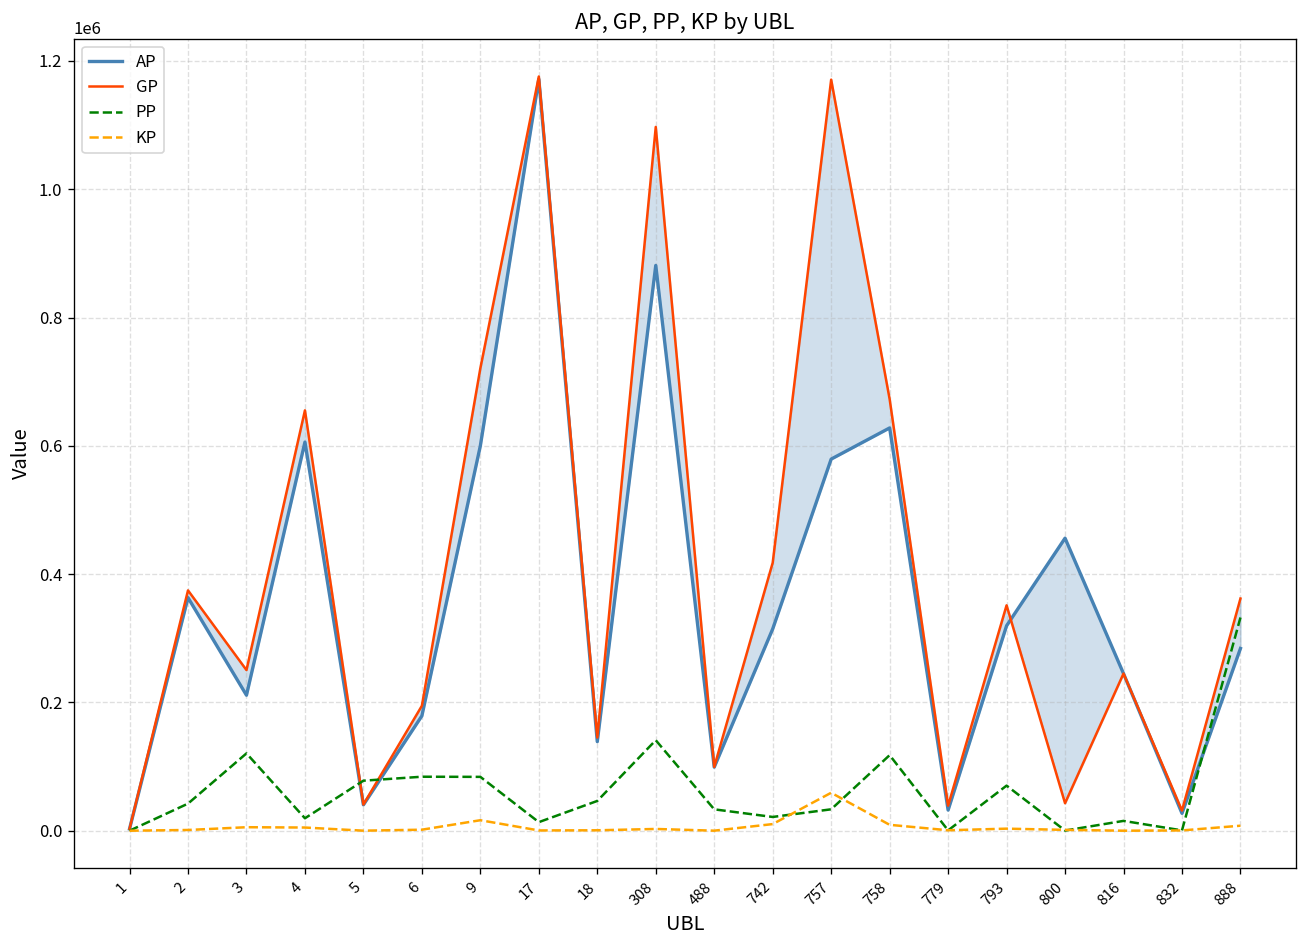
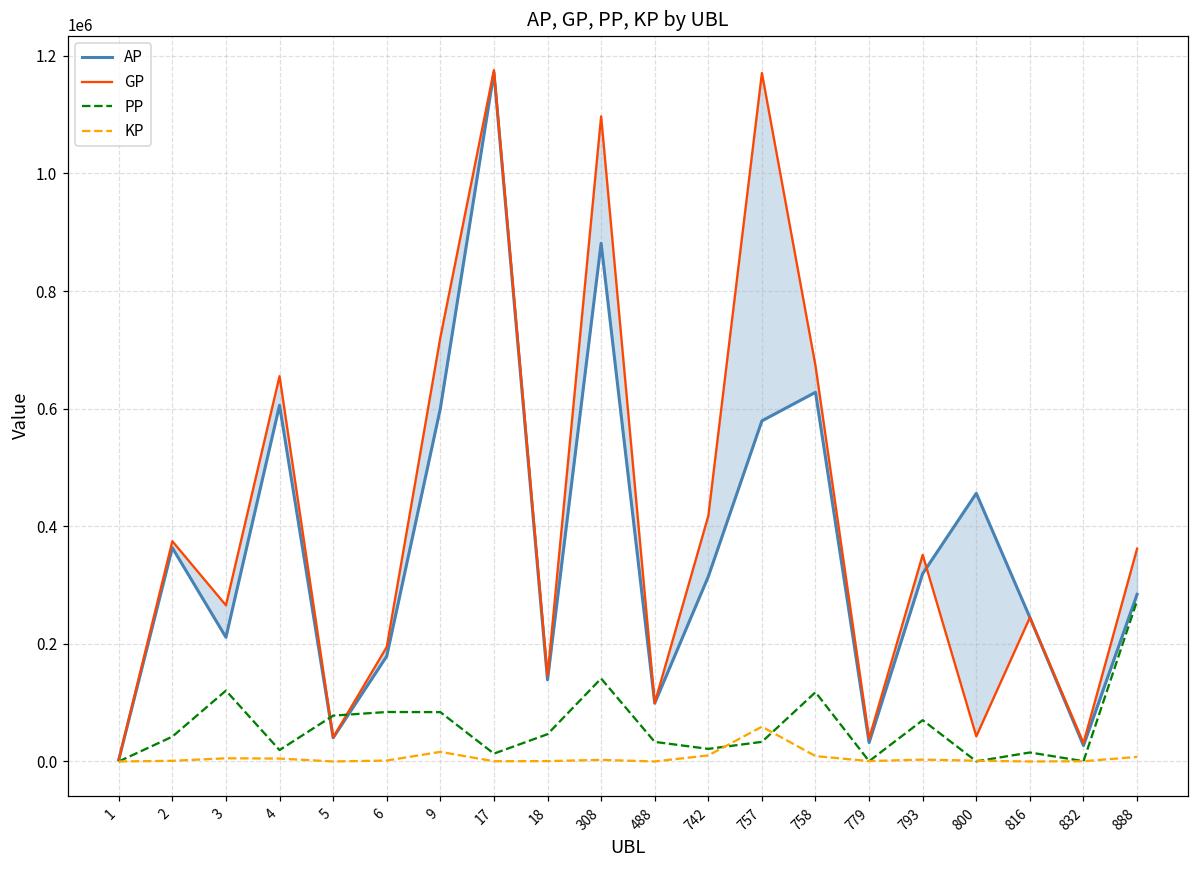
  {
    "GP": {
-     "3": 250000,
+     "3": 270000,
      "800": 40000
    },
    "PP": {
      "2": 40000,
      "3": 120000,
      "4": 20000,
      "5": 80000,
      "6": 80000,
      "9": 80000,
      "17": 10000,
      "18": 50000,
      "308": 140000,
      "488": 30000,
      "742": 20000,
      "757": 30000,
      "758": 120000,
      "793": 70000,
      "816": 20000,
-     "888": 330000
+     "888": 270000
    },
    "KP": {
      "2": 0,
      "3": 10000,
      "4": 0,
      "5": 0,
      "6": 0,
      "9": 20000,
      "17": 0,
      "18": 0,
      "308": 0,
      "488": 0,
      "742": 10000,
      "757": 60000,
      "758": 10000,
      "793": 0,
      "816": 0,
      "888": 10000
    }
  }
